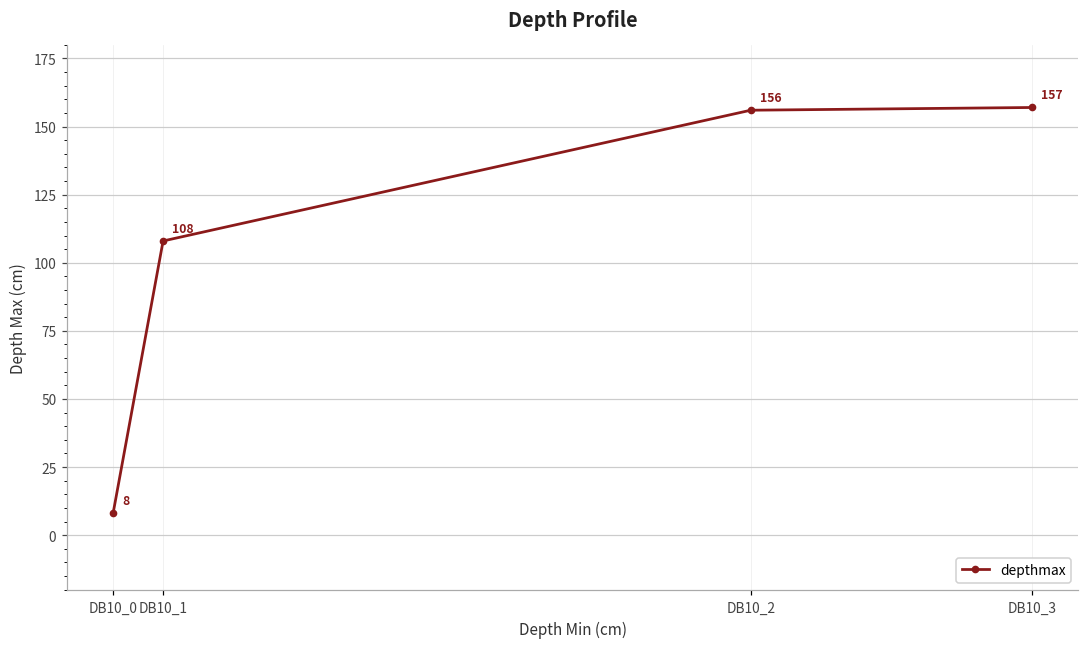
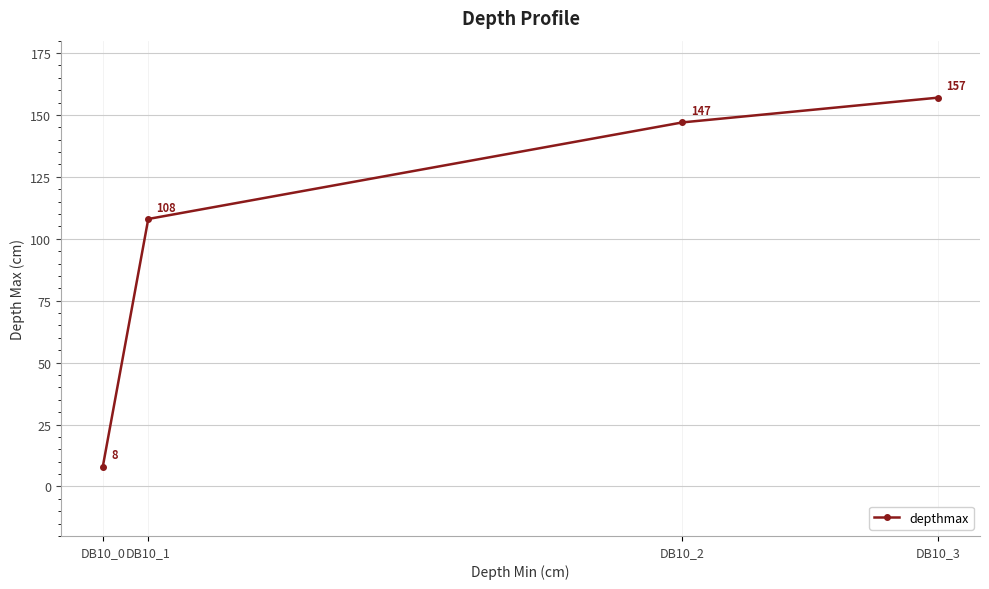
  {
    "DB10_0": 8,
    "DB10_1": 108,
-   "DB10_2": 156,
+   "DB10_2": 147,
    "DB10_3": 157
  }
